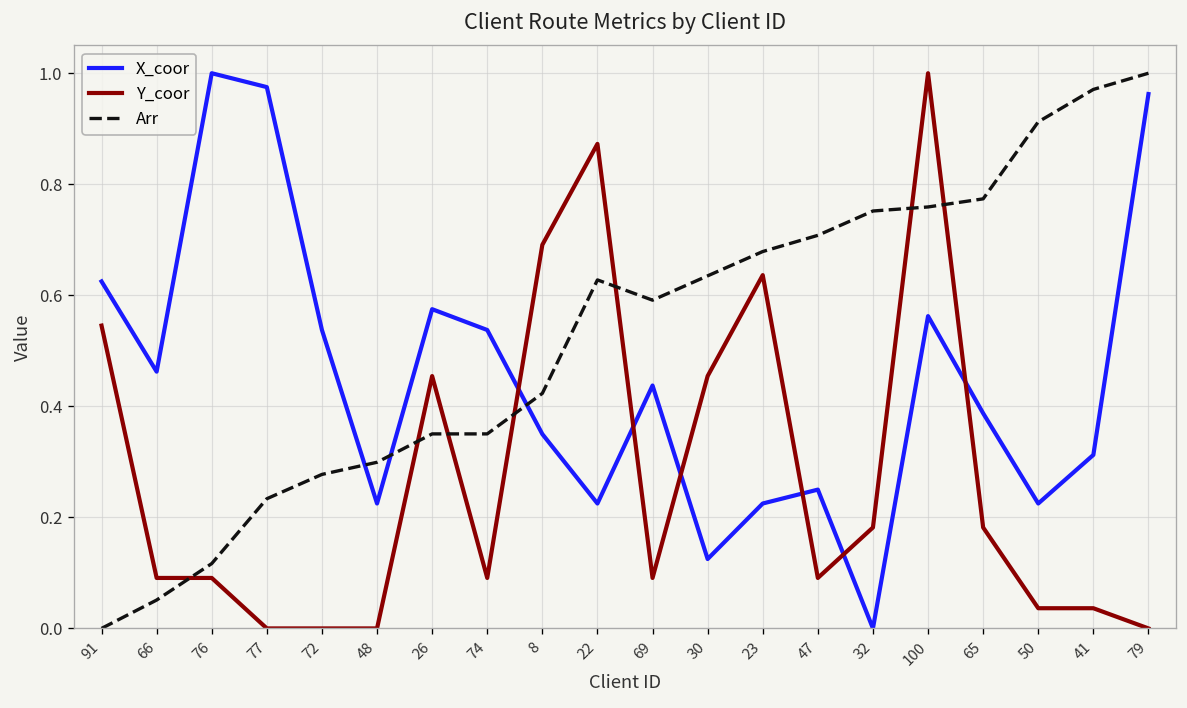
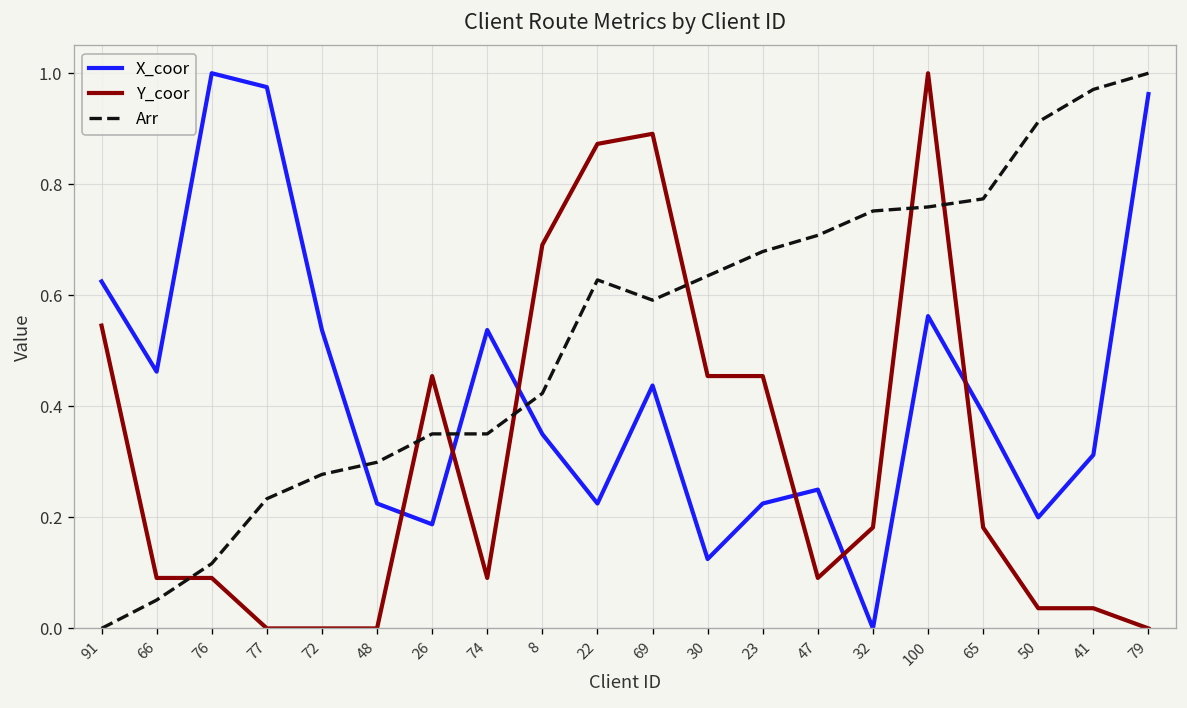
  {
    "X_coor": {
      "91": 0.63,
      "66": 0.46,
      "76": 1.00,
      "77": 0.98,
      "72": 0.54,
      "48": 0.23,
-     "26": 0.58,
+     "26": 0.19,
      "74": 0.54,
      "8": 0.35,
      "22": 0.23,
      "69": 0.44,
      "30": 0.13,
      "23": 0.23,
      "47": 0.25,
      "32": 0.00,
      "100": 0.56,
      "65": 0.39,
-     "50": 0.23,
+     "50": 0.20,
      "41": 0.31,
      "79": 0.96
    },
    "Y_coor": {
      "91": 0.55,
      "66": 0.09,
      "76": 0.09,
      "77": 0.00,
      "72": 0.00,
      "48": 0.00,
      "26": 0.45,
      "74": 0.09,
      "8": 0.69,
      "22": 0.87,
-     "69": 0.09,
+     "69": 0.89,
      "30": 0.45,
-     "23": 0.64,
+     "23": 0.45,
      "47": 0.09,
      "32": 0.18,
      "100": 1.00,
      "65": 0.18,
      "50": 0.04,
      "41": 0.04,
      "79": 0.00
    },
    "Arr": {
      "91": 0.00,
      "66": 0.05,
      "76": 0.12,
      "77": 0.23,
      "72": 0.28,
      "48": 0.30,
      "26": 0.35,
      "74": 0.35,
      "8": 0.42,
      "22": 0.63,
      "69": 0.59,
      "30": 0.64,
      "23": 0.68,
      "47": 0.71,
      "32": 0.75,
      "100": 0.76,
      "65": 0.77,
      "50": 0.91,
      "41": 0.97,
      "79": 1.00
    }
  }
